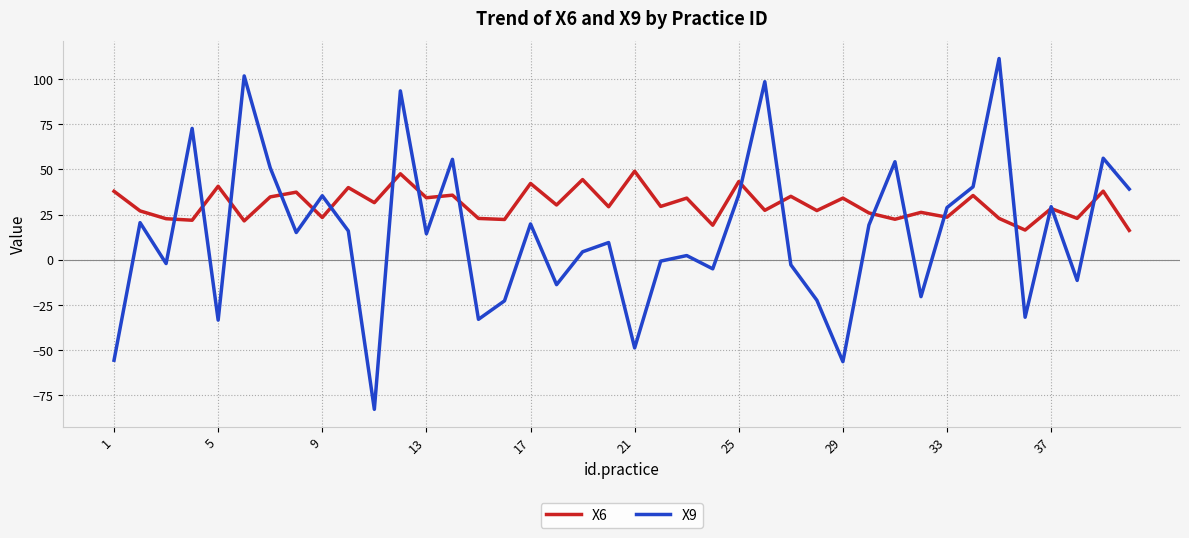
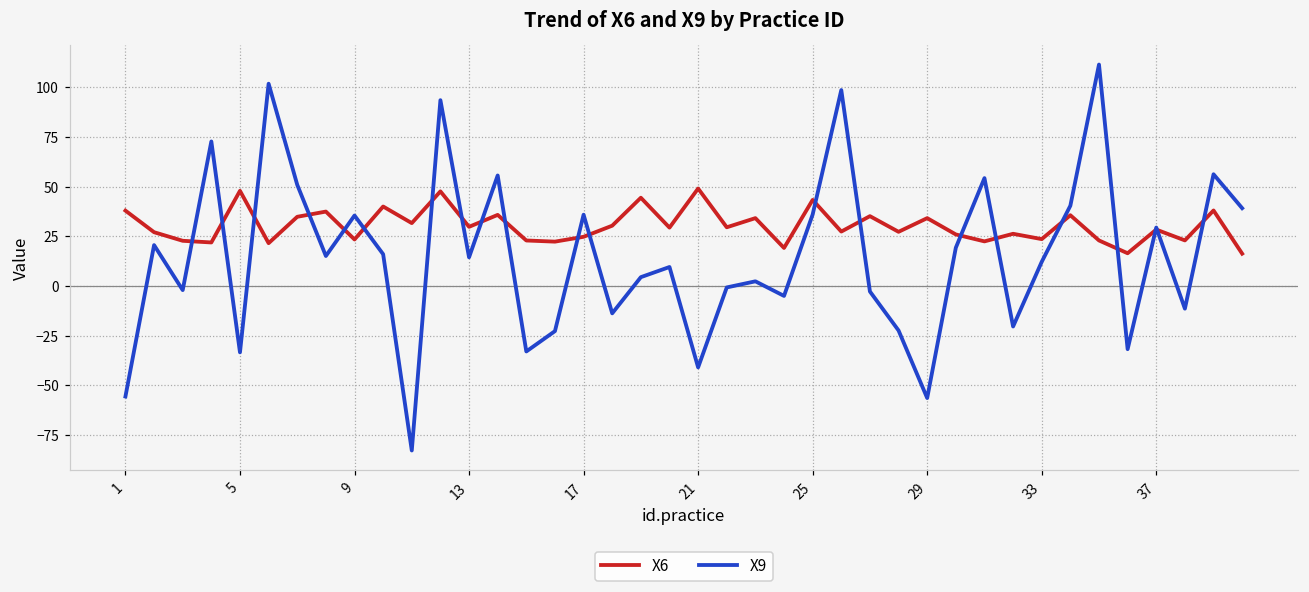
  {
    "X6": {
      "1": 38,
-     "5": 41,
+     "5": 48,
      "9": 23,
-     "13": 34,
-     "17": 42,
+     "13": 30,
+     "17": 25,
      "21": 49,
      "25": 43,
      "29": 34,
      "33": 24
    },
    "X9": {
      "1": -56,
      "5": -33,
      "9": 35,
      "13": 14,
-     "17": 20,
-     "21": -49,
+     "17": 36,
+     "21": -41,
      "25": 36,
      "29": -56,
-     "33": 29
+     "33": 12
    }
  }
